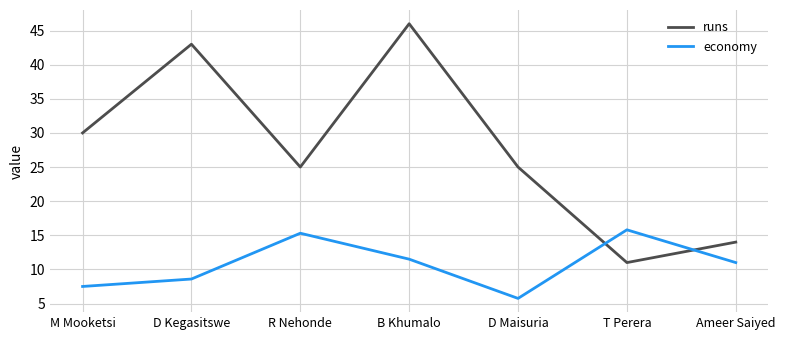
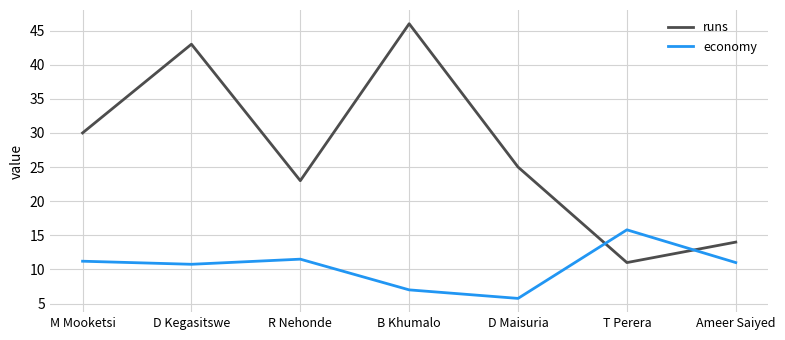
  {
    "runs": {
      "M Mooketsi": 30,
      "D Kegasitswe": 43,
-     "R Nehonde": 25,
+     "R Nehonde": 23,
      "B Khumalo": 46,
      "D Maisuria": 25,
      "T Perera": 11,
      "Ameer Saiyed": 14
    },
    "economy": {
-     "M Mooketsi": 8,
-     "D Kegasitswe": 9,
-     "R Nehonde": 15,
-     "B Khumalo": 12,
+     "M Mooketsi": 11,
+     "D Kegasitswe": 11,
+     "R Nehonde": 12,
+     "B Khumalo": 7,
      "D Maisuria": 6,
      "T Perera": 16,
      "Ameer Saiyed": 11
    }
  }
